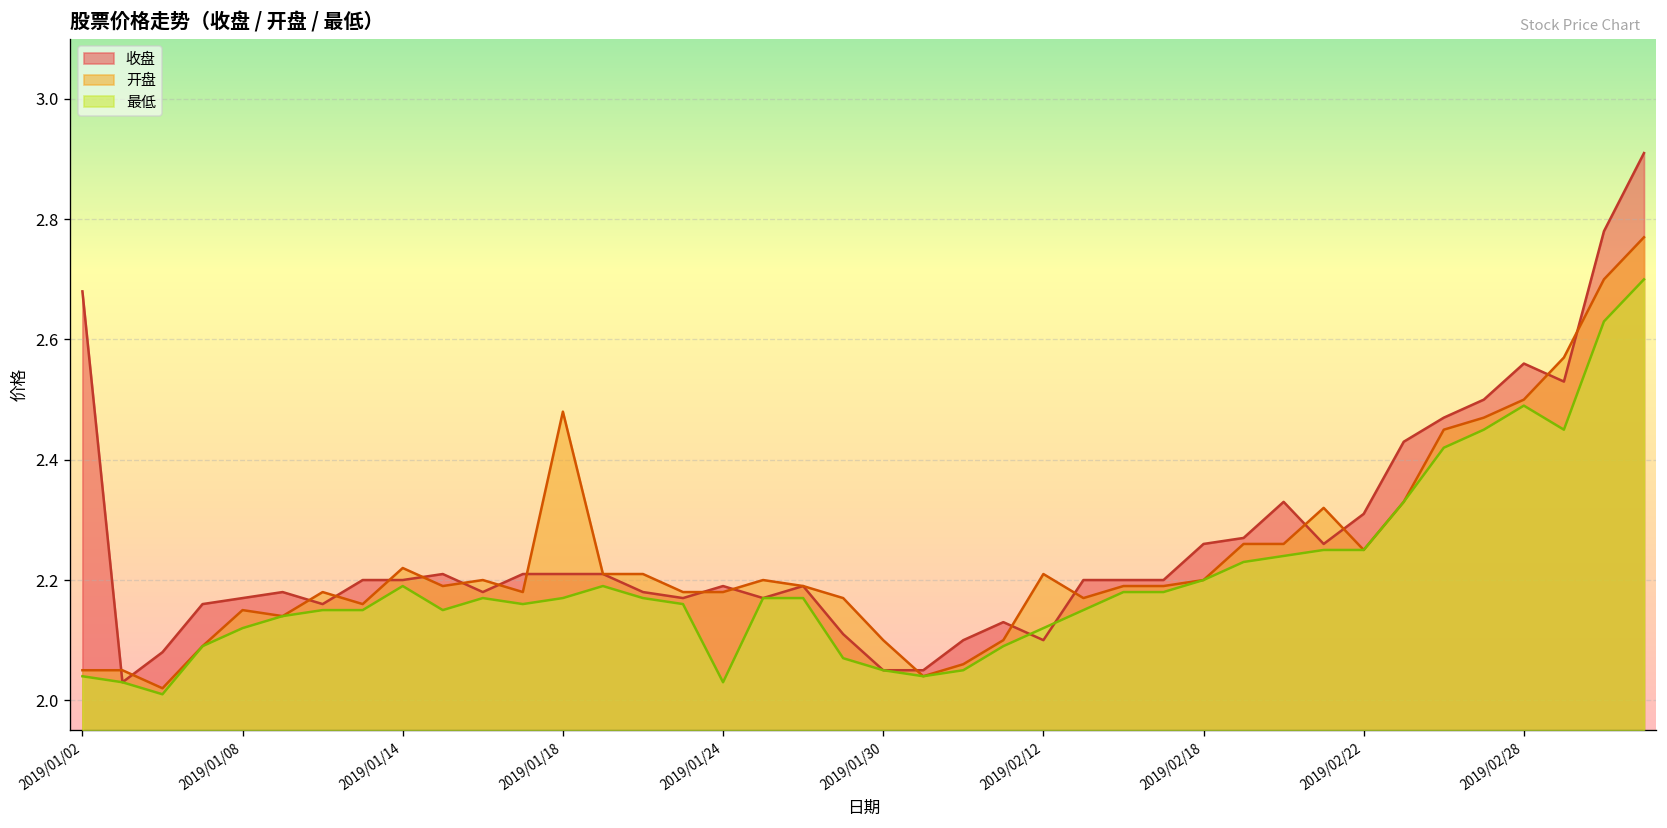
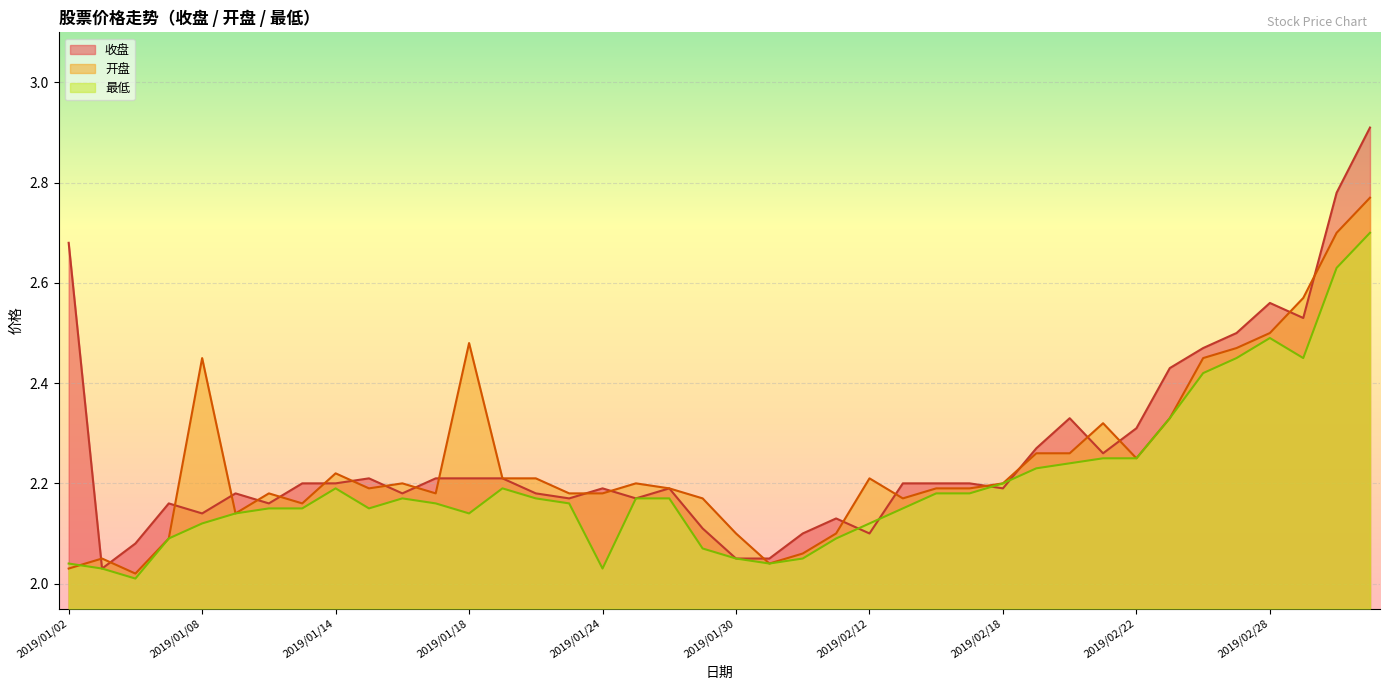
  {
    "收盘": {
      "2019/01/02": 2.68,
-     "2019/01/08": 2.17,
+     "2019/01/08": 2.14,
      "2019/01/14": 2.20,
      "2019/01/18": 2.21,
      "2019/01/24": 2.19,
      "2019/02/12": 2.10,
-     "2019/02/18": 2.26,
+     "2019/02/18": 2.19,
      "2019/02/22": 2.31,
      "2019/02/28": 2.56
    },
    "开盘": {
-     "2019/01/02": 2.05,
-     "2019/01/08": 2.15,
+     "2019/01/02": 2.03,
+     "2019/01/08": 2.45,
      "2019/01/14": 2.22,
      "2019/01/18": 2.48,
      "2019/01/24": 2.18,
      "2019/01/30": 2.10,
      "2019/02/12": 2.21,
      "2019/02/28": 2.50
    },
    "最低": {
      "2019/01/02": 2.04,
      "2019/01/08": 2.12,
      "2019/01/14": 2.19,
-     "2019/01/18": 2.17,
+     "2019/01/18": 2.14,
      "2019/01/24": 2.03,
      "2019/02/12": 2.12,
      "2019/02/28": 2.49
    }
  }
